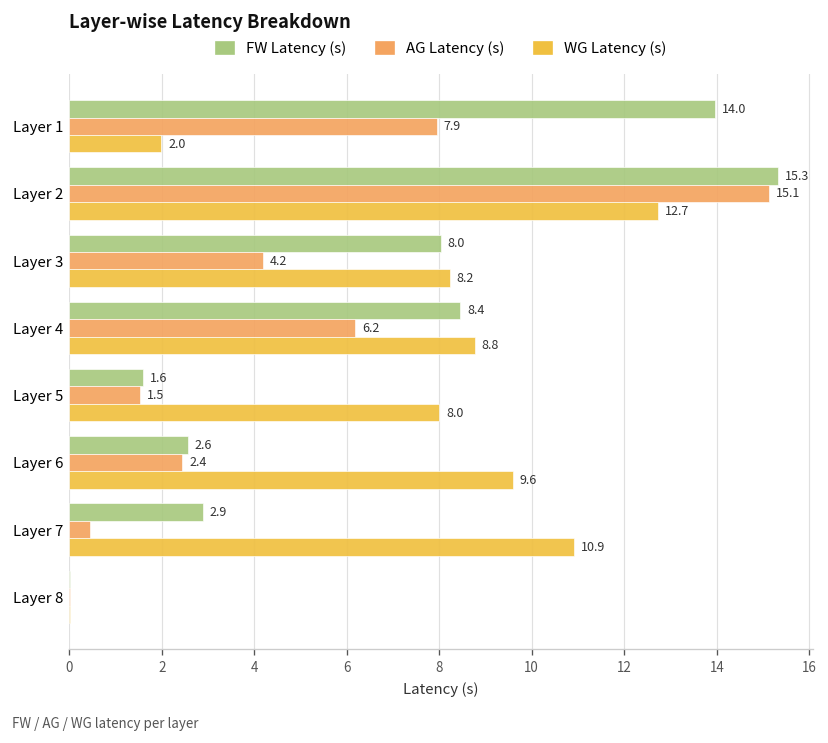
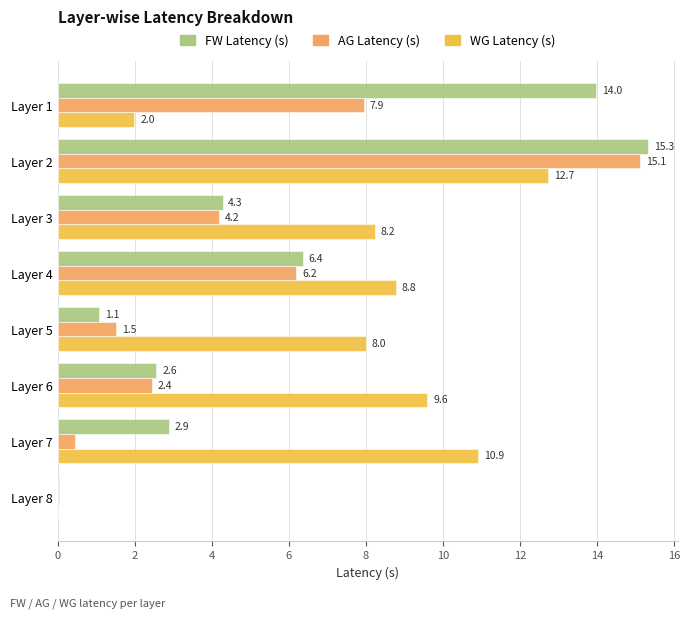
  {
    "FW Latency (s)": {
      "Layer 1": 14.0,
      "Layer 2": 15.3,
-     "Layer 3": 8.0,
-     "Layer 4": 8.4,
-     "Layer 5": 1.6,
+     "Layer 3": 4.3,
+     "Layer 4": 6.4,
+     "Layer 5": 1.1,
      "Layer 6": 2.6,
      "Layer 7": 2.9
    }
  }
